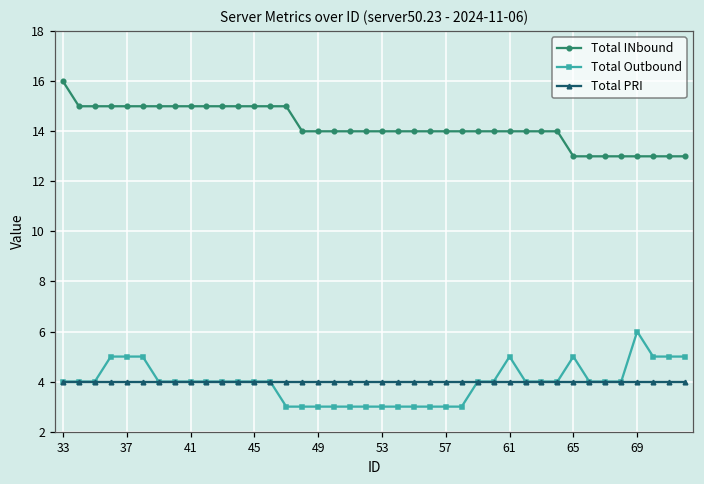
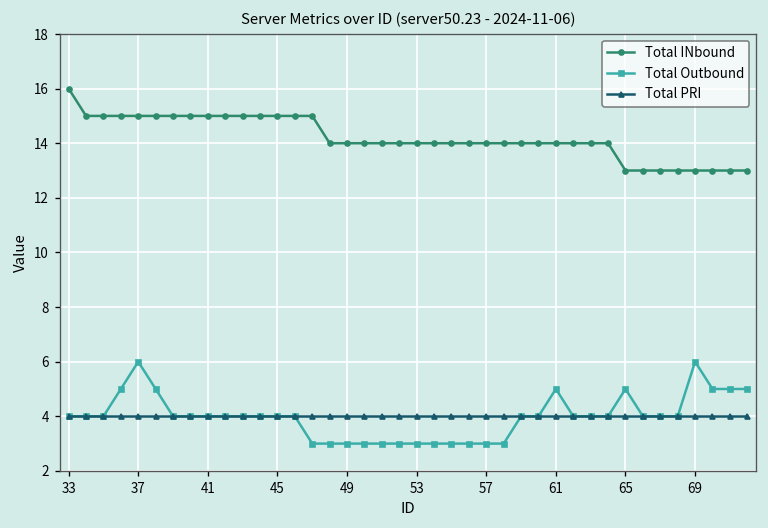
  {
    "Total Outbound": {
-     "37": 5,
+     "37": 6,
      "49": 3,
      "53": 3,
      "57": 3,
      "61": 5,
      "65": 5,
      "69": 6
    }
  }
